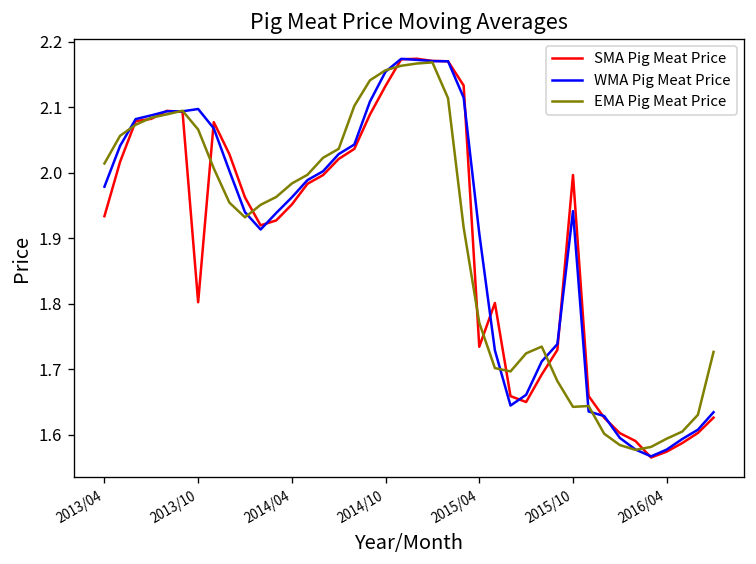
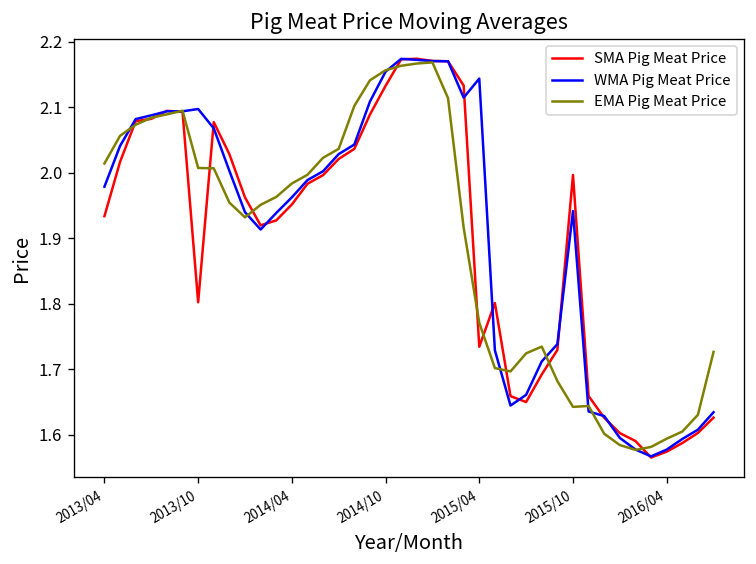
  {
    "SMA Pig Meat Price": {
      "2013/04": 1.93,
      "2013/10": 1.80,
      "2014/04": 1.95,
      "2014/10": 2.13,
      "2015/04": 1.73,
      "2015/10": 2.00
    },
    "WMA Pig Meat Price": {
      "2013/04": 1.98,
      "2013/10": 2.10,
      "2014/04": 1.96,
-     "2015/04": 1.91,
+     "2015/04": 2.14,
      "2015/10": 1.94
    },
    "EMA Pig Meat Price": {
      "2013/04": 2.01,
-     "2013/10": 2.07,
+     "2013/10": 2.01,
      "2014/04": 1.98,
      "2015/04": 1.77,
      "2015/10": 1.64,
      "2016/04": 1.59
    }
  }
